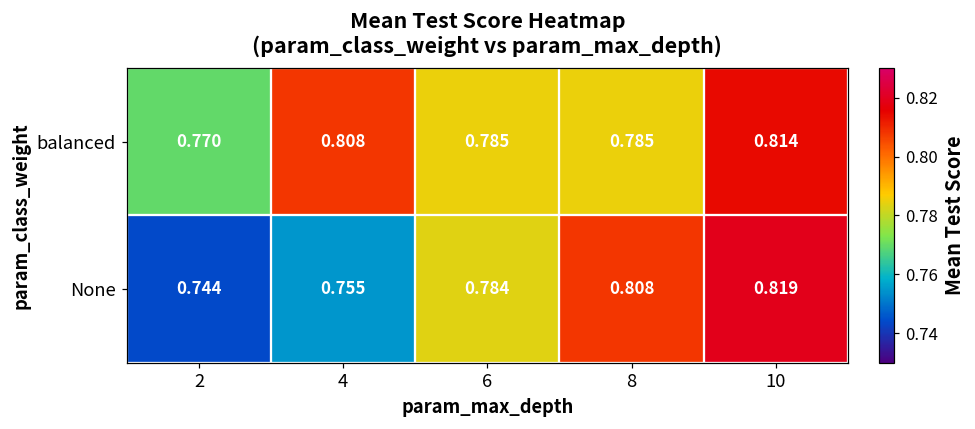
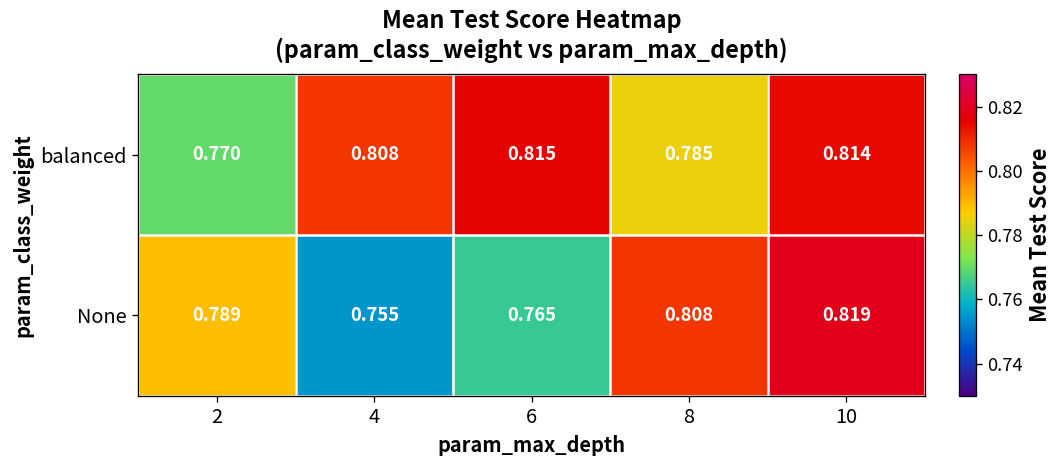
  {
    "balanced": {
      "2": 0.770,
      "4": 0.808,
-     "6": 0.785,
+     "6": 0.815,
      "8": 0.785,
      "10": 0.814
    },
    "None": {
-     "2": 0.744,
+     "2": 0.789,
      "4": 0.755,
-     "6": 0.784,
+     "6": 0.765,
      "8": 0.808,
      "10": 0.819
    }
  }
